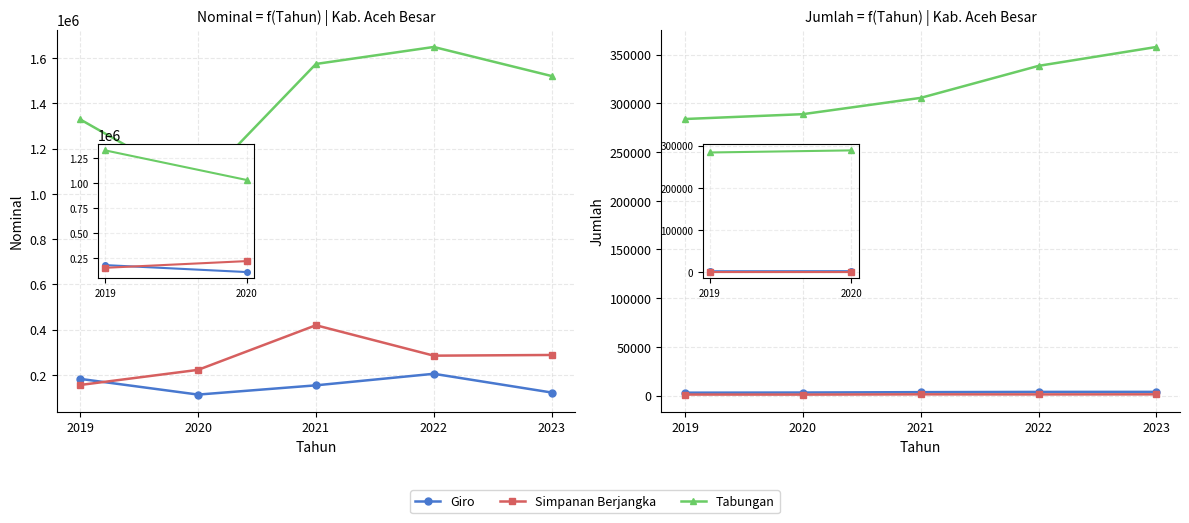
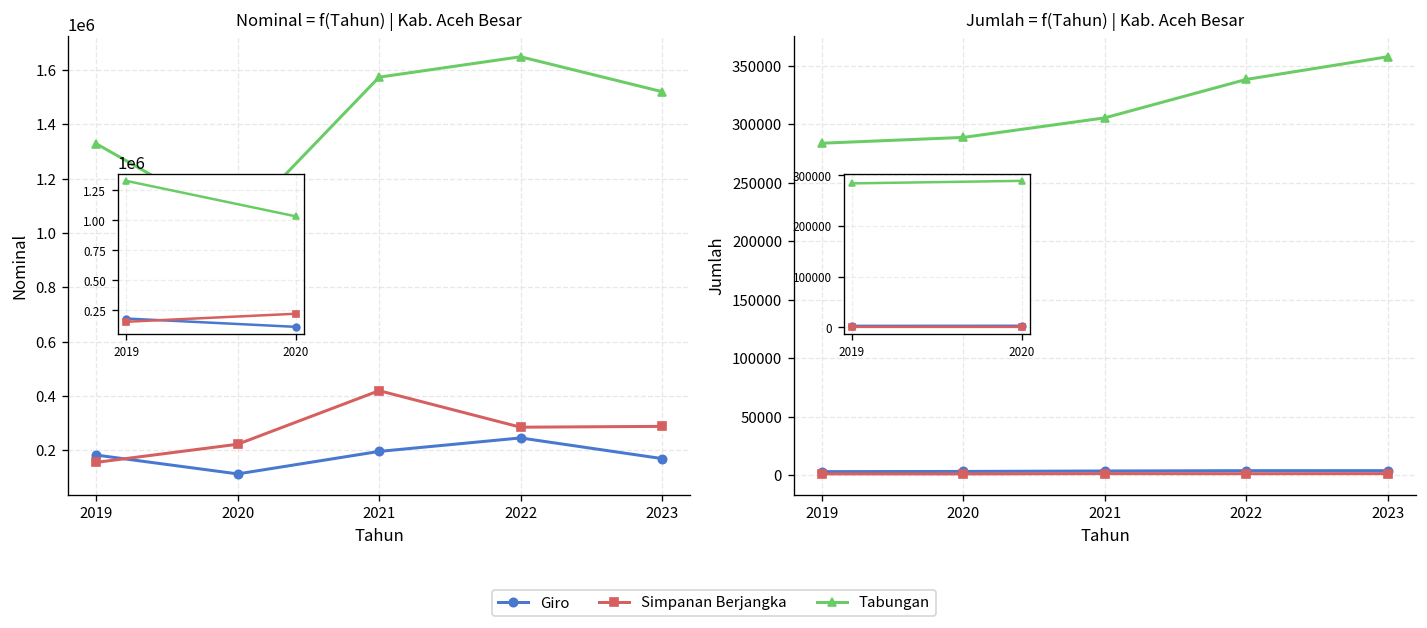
  {
    "Nominal = f(Tahun) | Kab. Aceh Besar": {
      "Giro": {
        "2019": 180000,
        "2020": 110000,
-       "2021": 150000,
-       "2022": 210000,
-       "2023": 120000
+       "2021": 200000,
+       "2022": 250000,
+       "2023": 170000
      },
      "Simpanan Berjangka": {
        "2019": 160000,
        "2020": 220000,
        "2021": 420000,
        "2022": 290000,
        "2023": 290000
      },
      "Tabungan": {
        "2019": 1330000,
        "2020": 1030000,
        "2021": 1570000,
        "2022": 1650000,
        "2023": 1520000
      }
    },
    "Jumlah = f(Tahun) | Kab. Aceh Besar": {
      "Giro": {
        "2022": 0
      },
      "Simpanan Berjangka": {
        "2022": 0
      },
      "Tabungan": {
        "2019": 280000,
        "2020": 290000,
        "2021": 310000,
        "2022": 340000,
        "2023": 360000
      }
    }
  }
